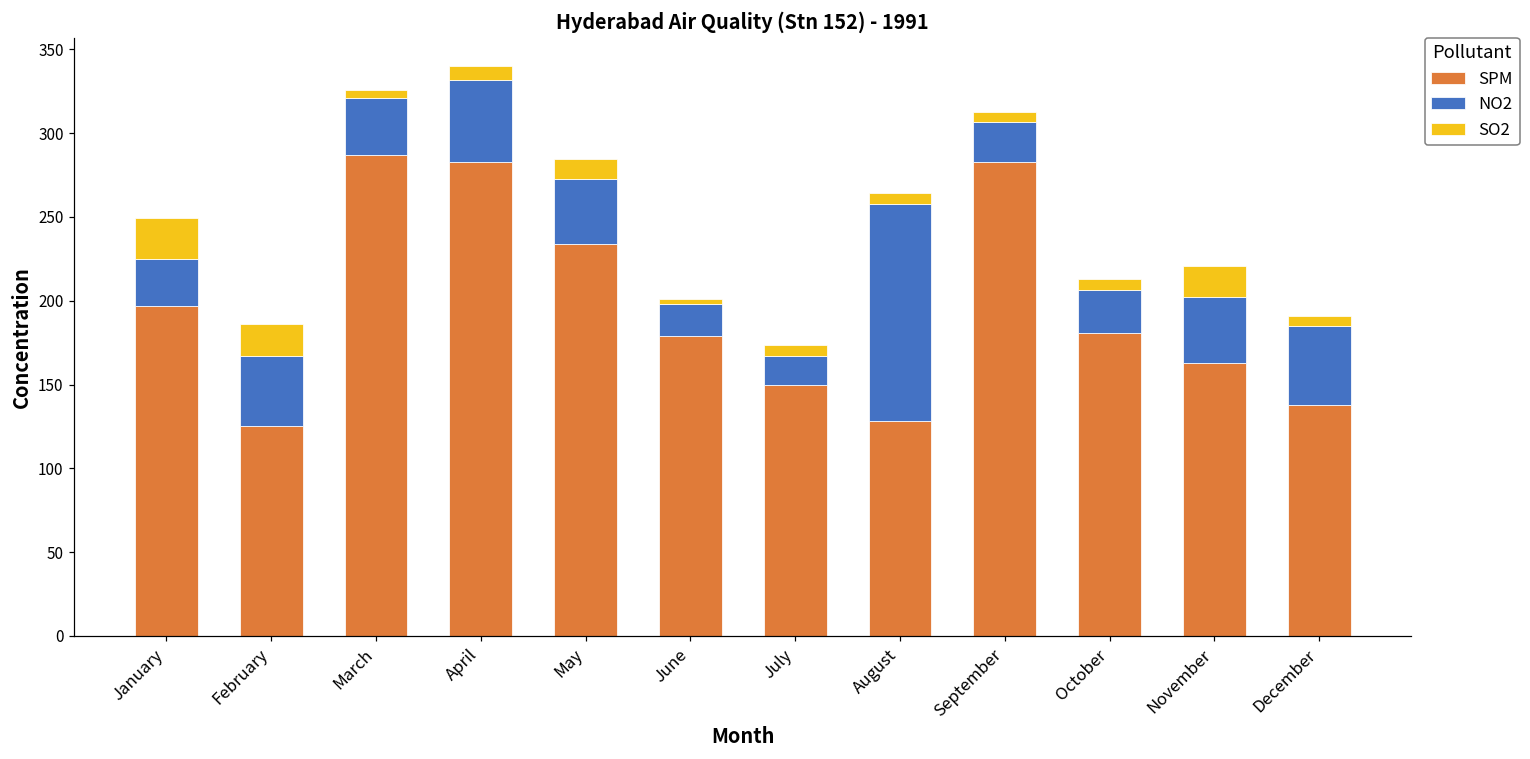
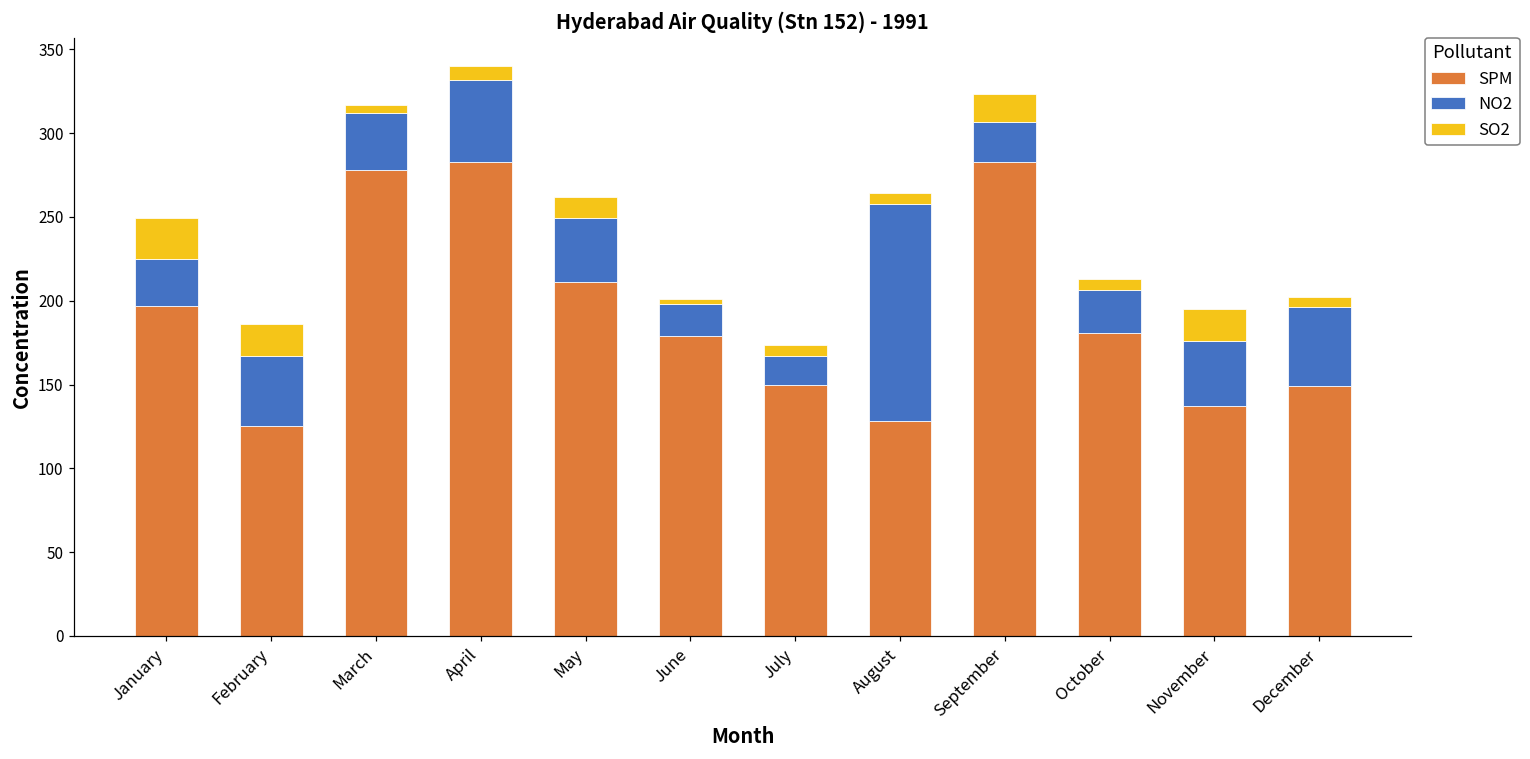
  {
    "SPM": {
      "January": 197,
      "February": 125,
-     "March": 287,
+     "March": 278,
      "April": 283,
-     "May": 234,
+     "May": 211,
      "June": 179,
      "July": 150,
      "August": 128,
      "September": 283,
      "October": 181,
-     "November": 163,
-     "December": 138
+     "November": 137,
+     "December": 149
    },
    "NO2": {
      "January": 28,
      "February": 42,
      "March": 34,
      "April": 49,
      "May": 39,
      "June": 19,
      "July": 17,
      "August": 130,
      "September": 23,
      "October": 26,
      "November": 39,
      "December": 47
    },
    "SO2": {
      "January": 25,
      "February": 19,
      "March": 5,
      "April": 9,
      "May": 12,
      "June": 3,
      "July": 7,
      "August": 7,
-     "September": 6,
+     "September": 17,
      "October": 6,
      "November": 19,
      "December": 6
    }
  }
